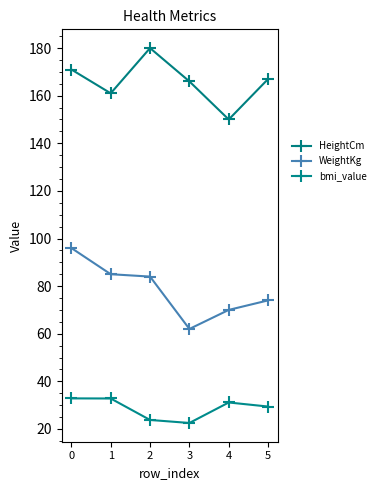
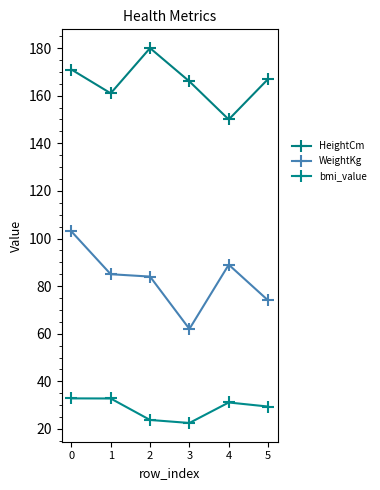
  {
    "WeightKg": {
-     "0": 96,
+     "0": 103,
      "1": 85,
      "2": 84,
      "3": 62,
-     "4": 70,
+     "4": 89,
      "5": 74
    }
  }
